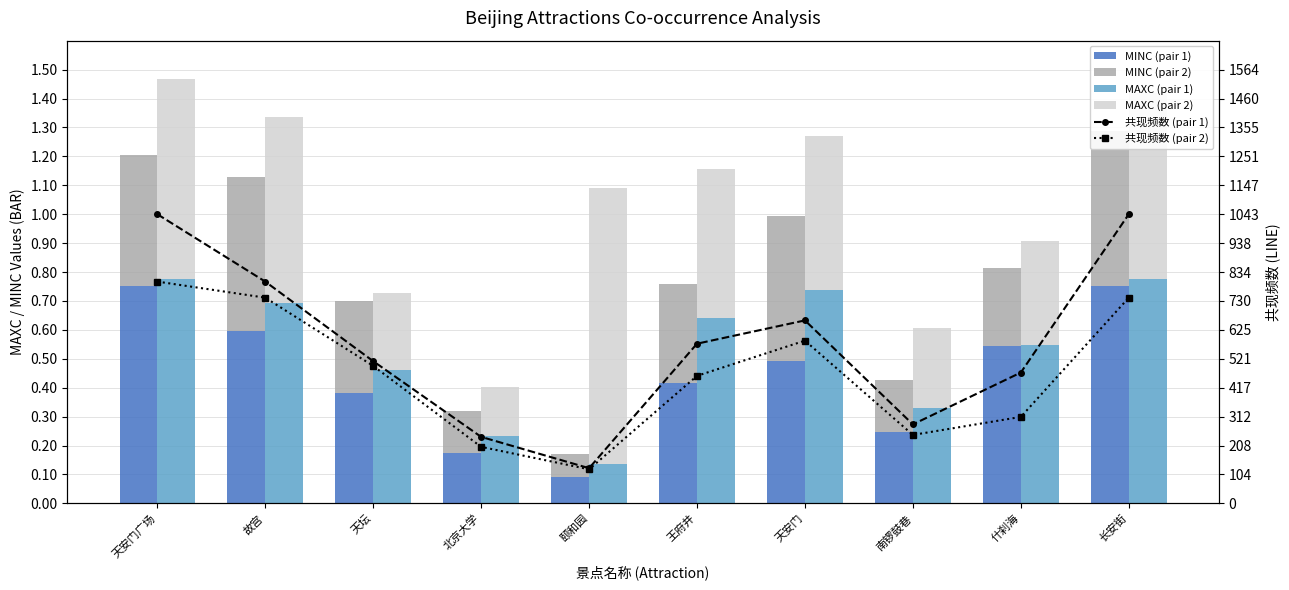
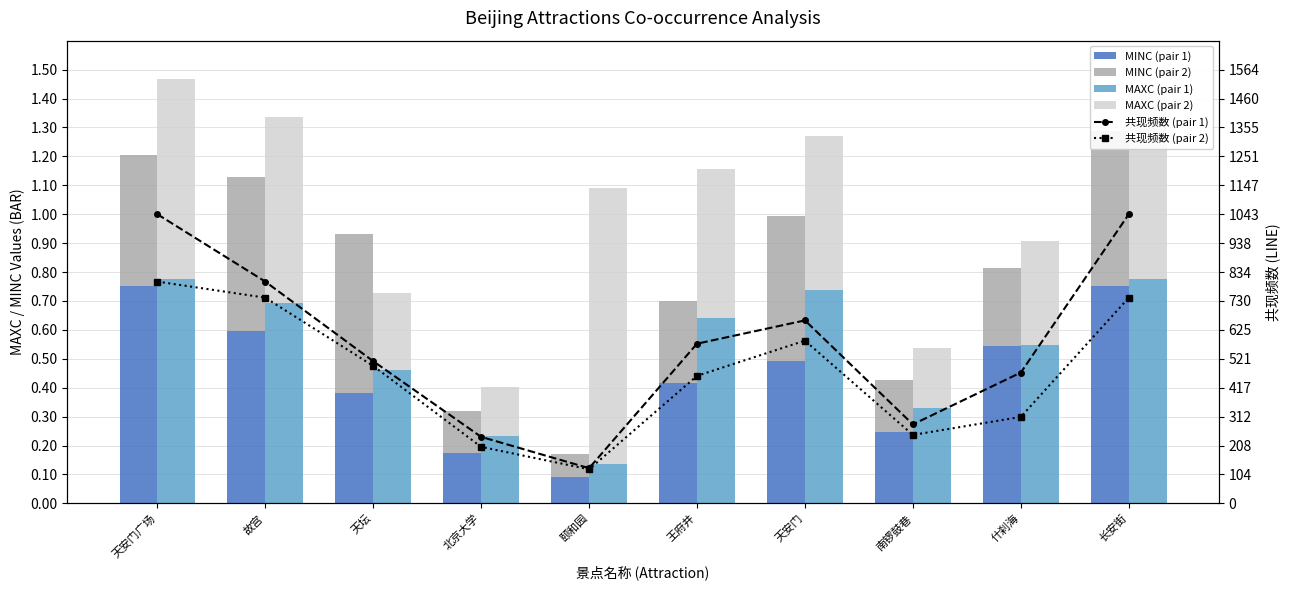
  {
    "MINC (pair 2)": {
      "天安门广场": 0.45,
      "故宫": 0.53,
-     "天坛": 0.32,
+     "天坛": 0.55,
      "北京大学": 0.15,
      "颐和园": 0.08,
-     "王府井": 0.34,
+     "王府井": 0.29,
      "天安门": 0.50,
      "南锣鼓巷": 0.18,
      "什刹海": 0.27
    },
    "MAXC (pair 2)": {
      "天安门广场": 0.69,
      "故宫": 0.64,
      "天坛": 0.27,
      "北京大学": 0.17,
      "颐和园": 0.95,
      "王府井": 0.51,
      "天安门": 0.53,
-     "南锣鼓巷": 0.28,
+     "南锣鼓巷": 0.21,
      "什刹海": 0.36
    }
  }
